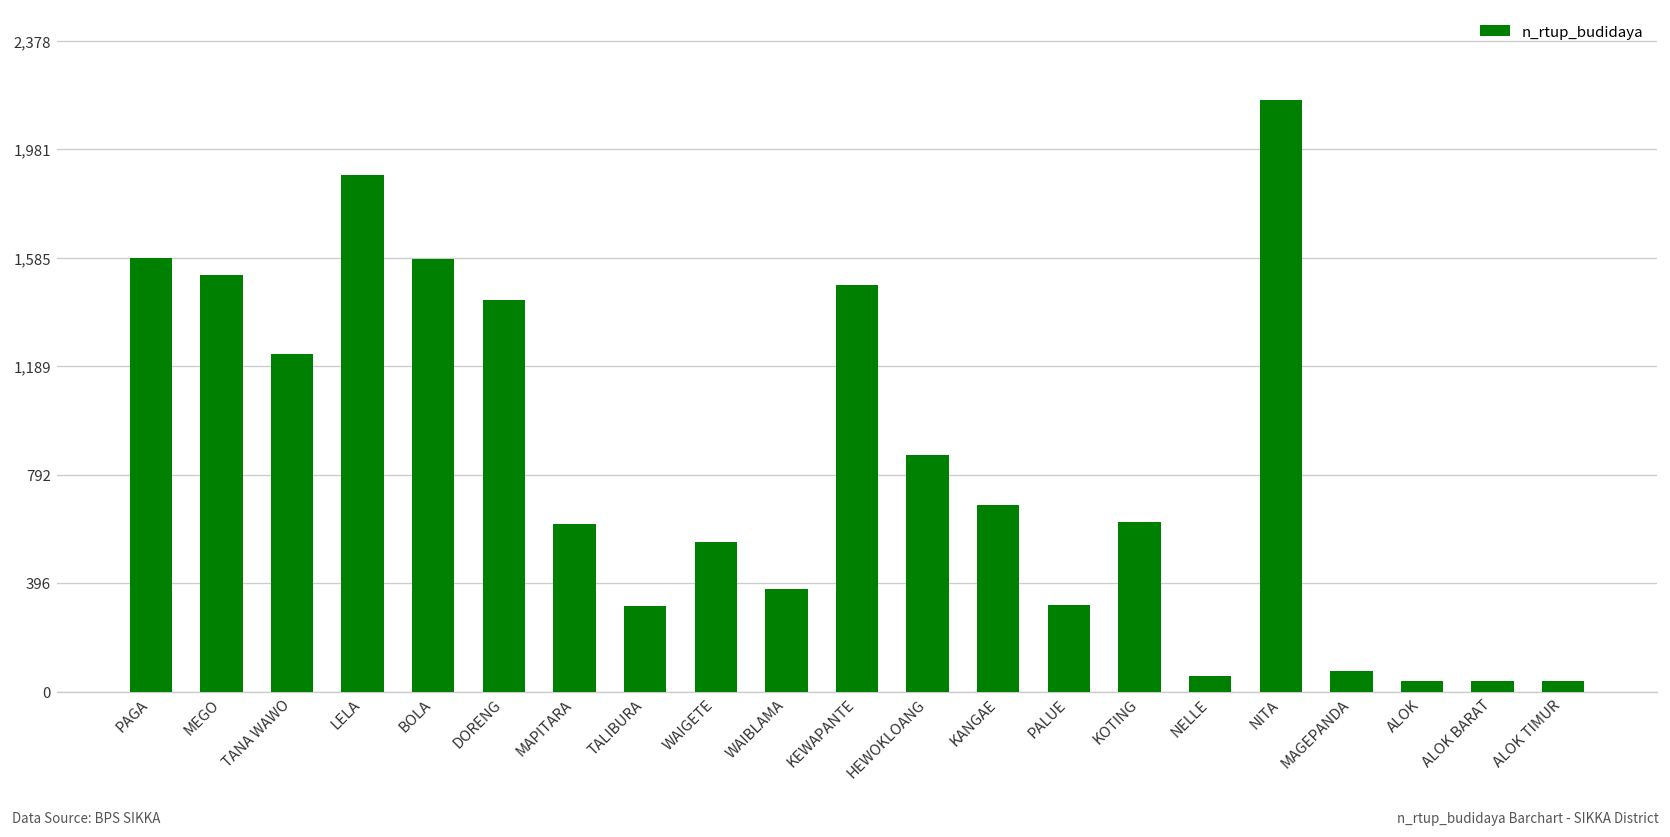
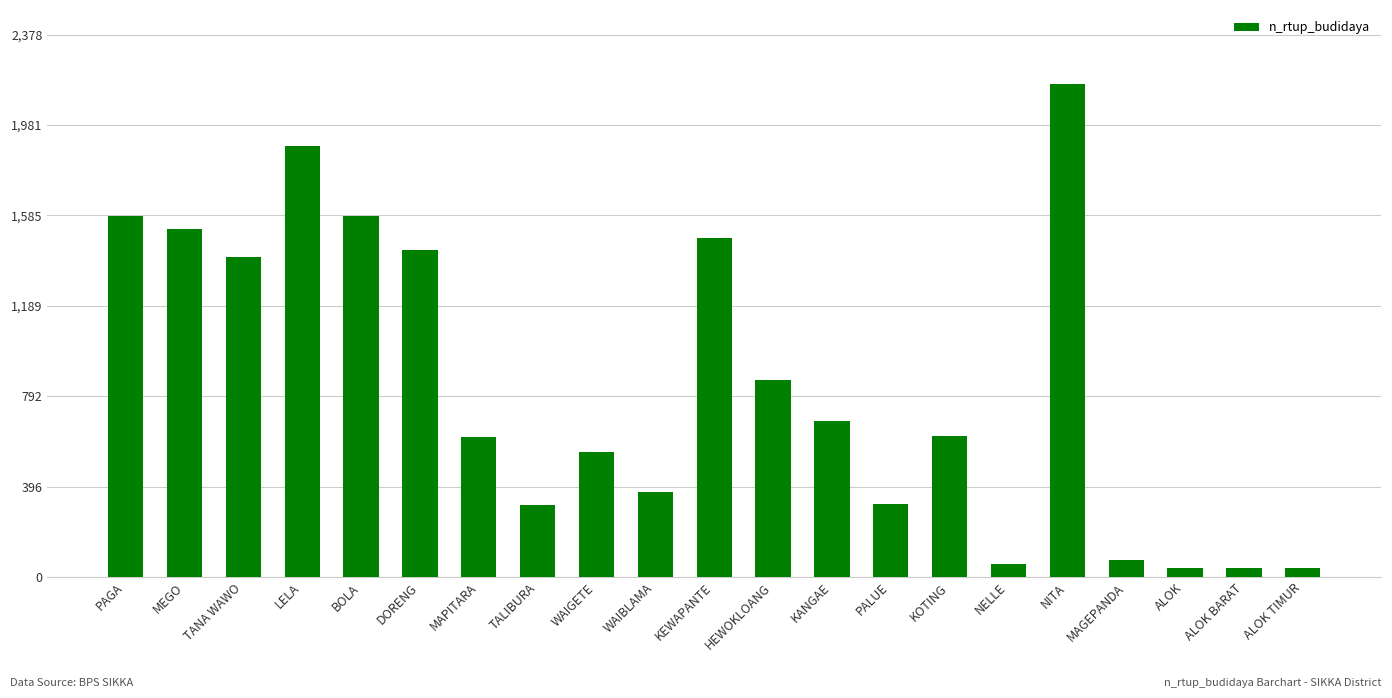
  {
    "PAGA": "1,580",
    "MEGO": "1,520",
-   "TANA WAWO": "1,240",
+   "TANA WAWO": "1,400",
    "LELA": "1,890",
    "BOLA": "1,580",
    "DORENG": "1,430",
    "MAPITARA": "610",
    "TALIBURA": "320",
    "WAIGETE": "550",
    "WAIBLAMA": "380",
    "KEWAPANTE": "1,490",
    "HEWOKLOANG": "860",
    "KANGAE": "680",
    "PALUE": "320",
    "KOTING": "620",
    "NELLE": "60",
    "NITA": "2,160",
    "MAGEPANDA": "80",
    "ALOK": "40",
    "ALOK BARAT": "40",
    "ALOK TIMUR": "40"
  }
